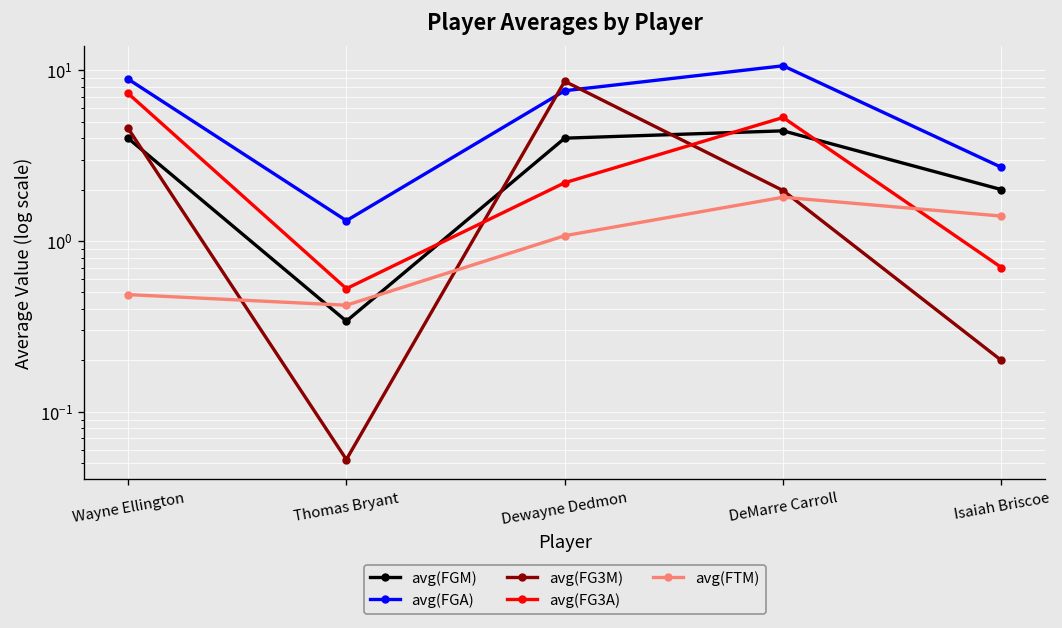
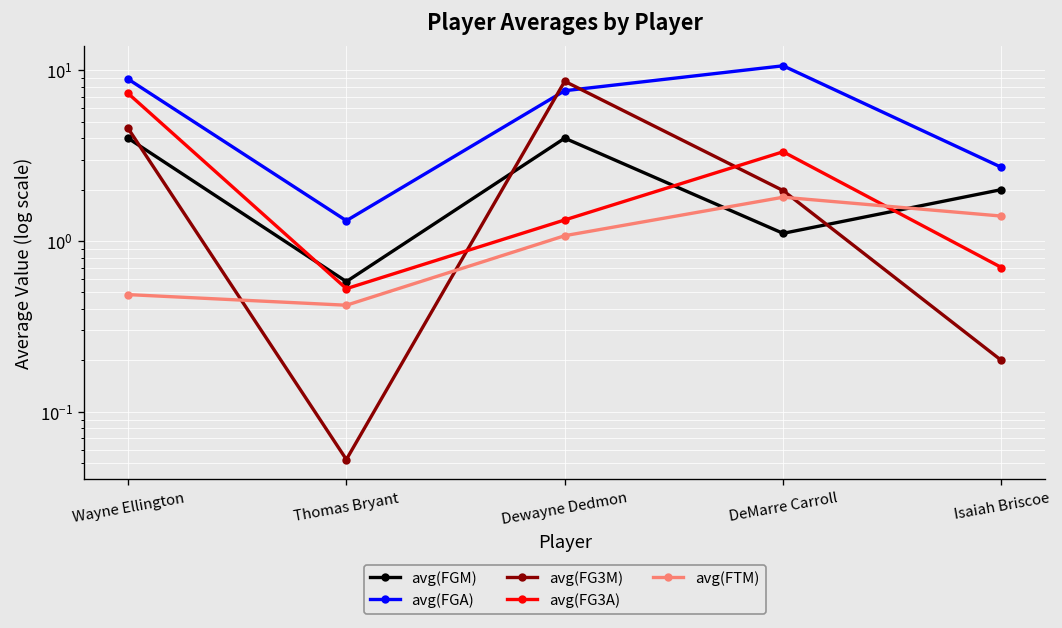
  {
    "avg(FGM)": {
      "Wayne Ellington": 4.0,
-     "Thomas Bryant": 0.34,
+     "Thomas Bryant": 0.58,
      "Dewayne Dedmon": 4.0,
-     "DeMarre Carroll": 4.4,
+     "DeMarre Carroll": 1.1,
      "Isaiah Briscoe": 2.0
    },
    "avg(FGA)": {
      "Wayne Ellington": 9,
      "Thomas Bryant": 1.3,
      "Dewayne Dedmon": 8,
      "DeMarre Carroll": 11,
      "Isaiah Briscoe": 2.7
    },
    "avg(FG3M)": {
      "Wayne Ellington": 4.6,
      "Thomas Bryant": 0.053,
      "Dewayne Dedmon": 9,
      "DeMarre Carroll": 2.0,
      "Isaiah Briscoe": 0.20
    },
    "avg(FG3A)": {
      "Wayne Ellington": 7,
      "Thomas Bryant": 0.53,
-     "Dewayne Dedmon": 2.2,
-     "DeMarre Carroll": 5.3,
+     "Dewayne Dedmon": 1.3,
+     "DeMarre Carroll": 3.3,
      "Isaiah Briscoe": 0.7
    },
    "avg(FTM)": {
      "Wayne Ellington": 0.49,
      "Thomas Bryant": 0.42,
      "Dewayne Dedmon": 1.1,
      "DeMarre Carroll": 1.8,
      "Isaiah Briscoe": 1.4
    }
  }
